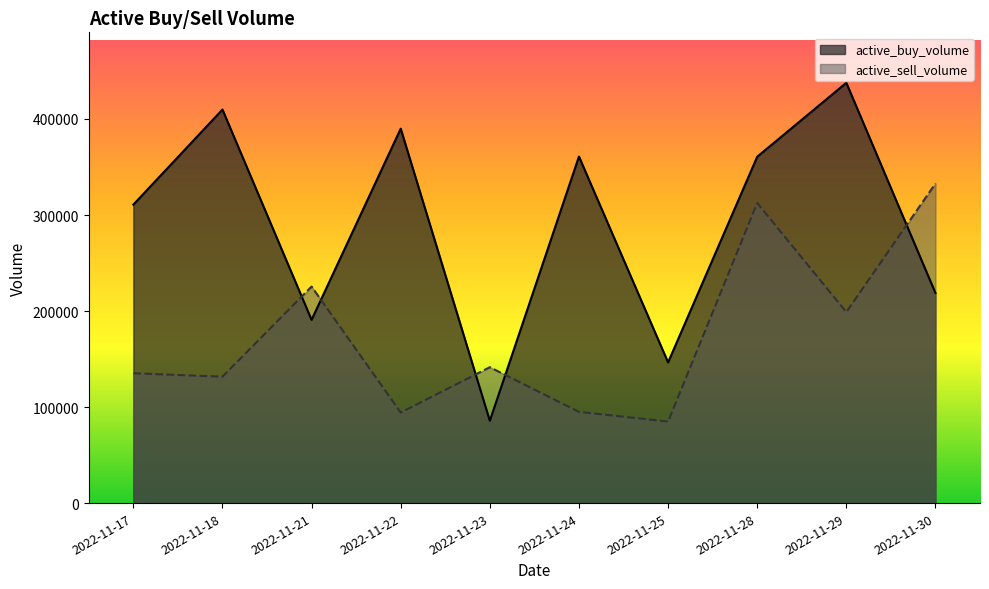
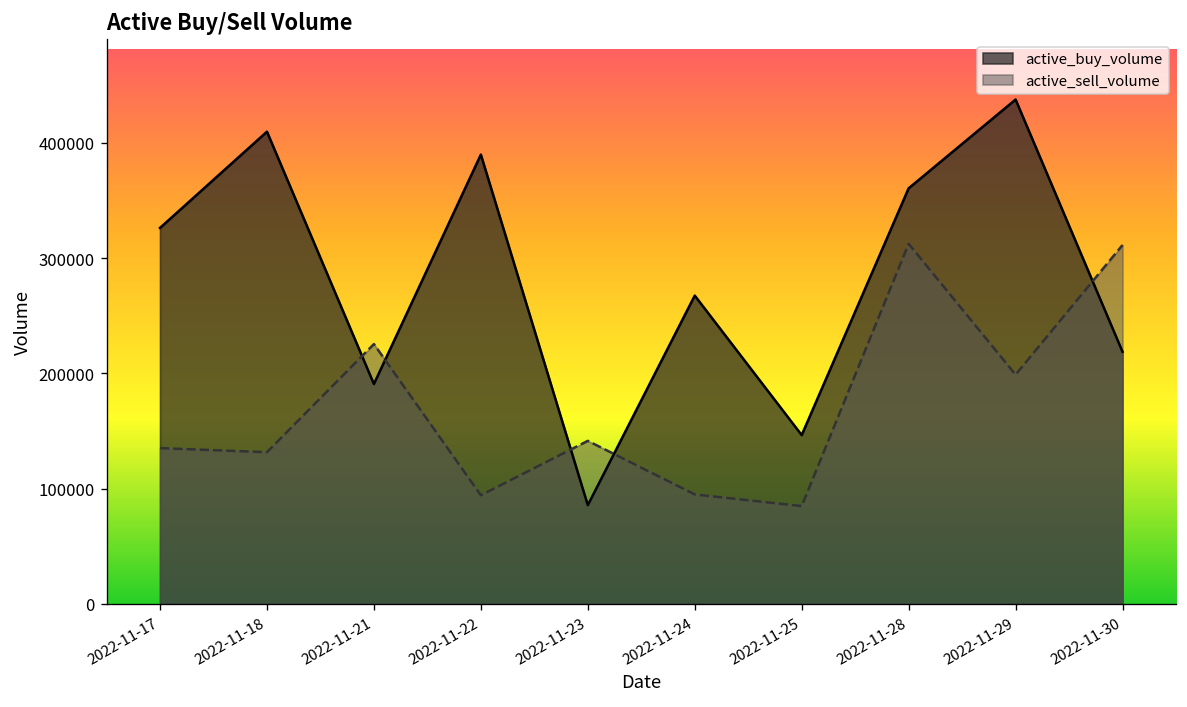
  {
    "active_buy_volume": {
-     "2022-11-17": 310000,
+     "2022-11-17": 330000,
      "2022-11-18": 410000,
      "2022-11-21": 190000,
      "2022-11-22": 390000,
      "2022-11-23": 90000,
-     "2022-11-24": 360000,
+     "2022-11-24": 270000,
      "2022-11-25": 150000,
      "2022-11-28": 360000,
      "2022-11-29": 440000,
      "2022-11-30": 220000
    },
    "active_sell_volume": {
      "2022-11-17": 140000,
      "2022-11-18": 130000,
      "2022-11-21": 230000,
      "2022-11-22": 90000,
      "2022-11-23": 140000,
      "2022-11-24": 100000,
      "2022-11-25": 80000,
      "2022-11-28": 310000,
      "2022-11-29": 200000,
-     "2022-11-30": 330000
+     "2022-11-30": 310000
    }
  }
